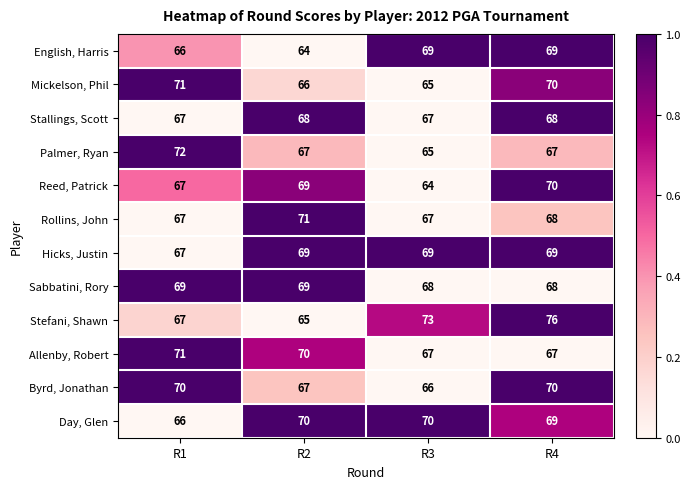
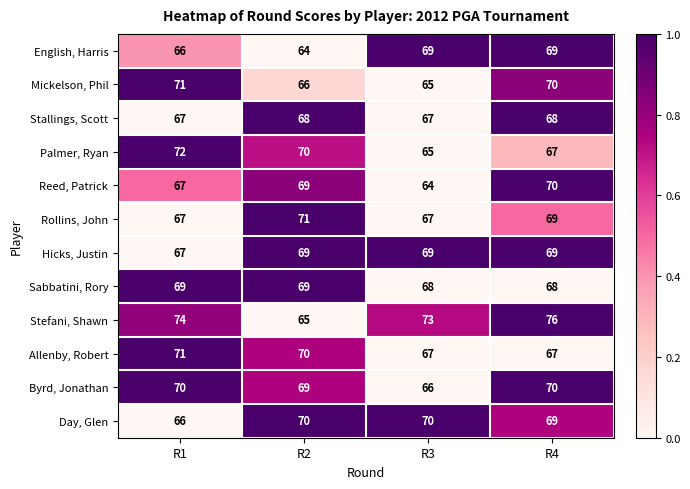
  {
    "English, Harris": {
      "R1": 66,
      "R2": 64,
      "R3": 69,
      "R4": 69
    },
    "Mickelson, Phil": {
      "R1": 71,
      "R2": 66,
      "R3": 65,
      "R4": 70
    },
    "Stallings, Scott": {
      "R1": 67,
      "R2": 68,
      "R3": 67,
      "R4": 68
    },
    "Palmer, Ryan": {
      "R1": 72,
-     "R2": 67,
+     "R2": 70,
      "R3": 65,
      "R4": 67
    },
    "Reed, Patrick": {
      "R1": 67,
      "R2": 69,
      "R3": 64,
      "R4": 70
    },
    "Rollins, John": {
      "R1": 67,
      "R2": 71,
      "R3": 67,
-     "R4": 68
+     "R4": 69
    },
    "Hicks, Justin": {
      "R1": 67,
      "R2": 69,
      "R3": 69,
      "R4": 69
    },
    "Sabbatini, Rory": {
      "R1": 69,
      "R2": 69,
      "R3": 68,
      "R4": 68
    },
    "Stefani, Shawn": {
-     "R1": 67,
+     "R1": 74,
      "R2": 65,
      "R3": 73,
      "R4": 76
    },
    "Allenby, Robert": {
      "R1": 71,
      "R2": 70,
      "R3": 67,
      "R4": 67
    },
    "Byrd, Jonathan": {
      "R1": 70,
-     "R2": 67,
+     "R2": 69,
      "R3": 66,
      "R4": 70
    },
    "Day, Glen": {
      "R1": 66,
      "R2": 70,
      "R3": 70,
      "R4": 69
    }
  }
